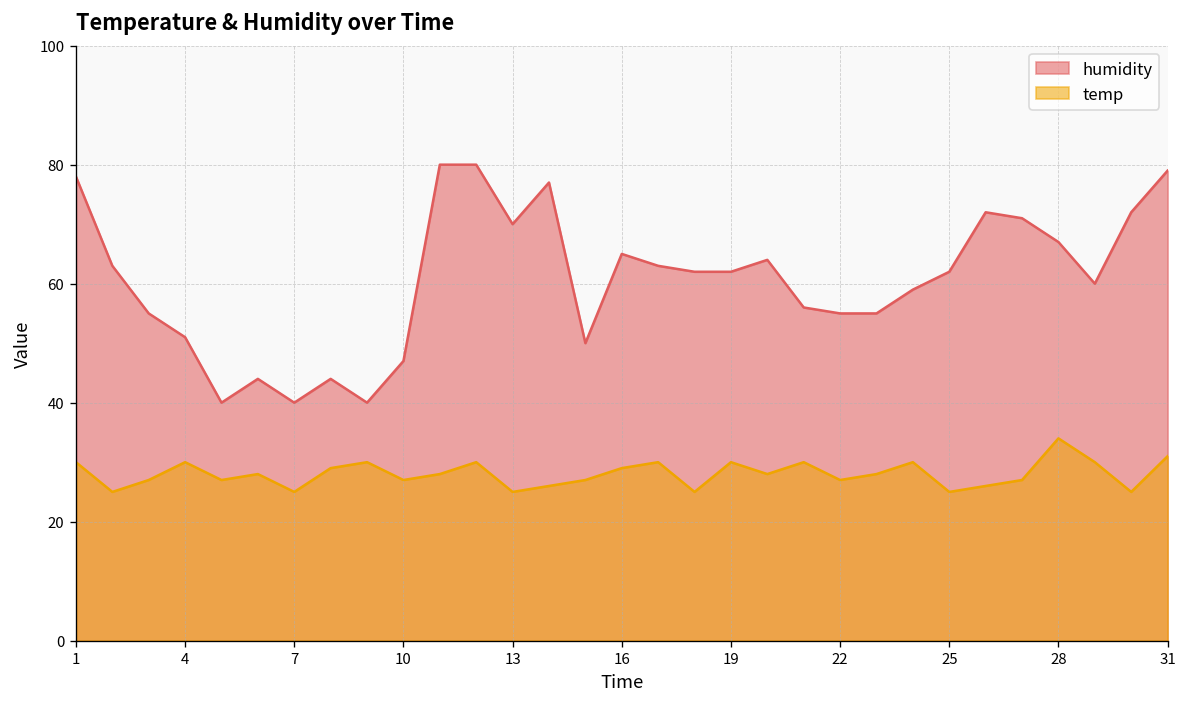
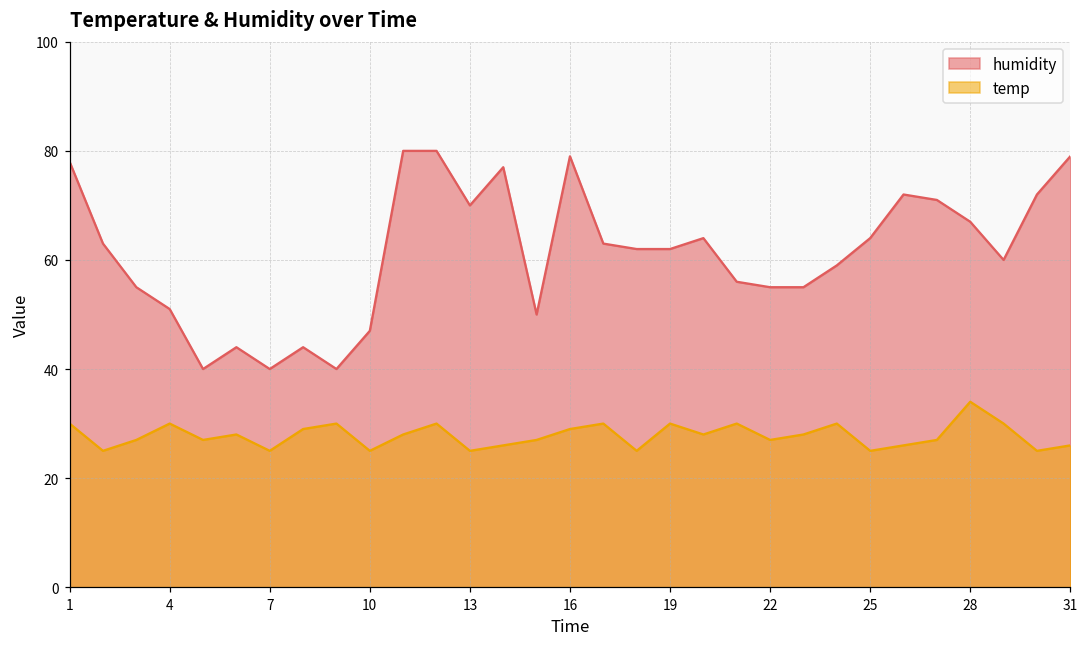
  {
    "humidity": {
      "1": 78,
      "4": 51,
      "7": 40,
      "10": 47,
      "13": 70,
-     "16": 65,
+     "16": 79,
      "19": 62,
      "22": 55,
-     "25": 62,
+     "25": 64,
      "28": 67,
      "31": 79
    },
    "temp": {
      "1": 30,
      "4": 30,
      "7": 25,
-     "10": 27,
+     "10": 25,
      "13": 25,
      "16": 29,
      "19": 30,
      "22": 27,
      "25": 25,
      "28": 34,
-     "31": 31
+     "31": 26
    }
  }
